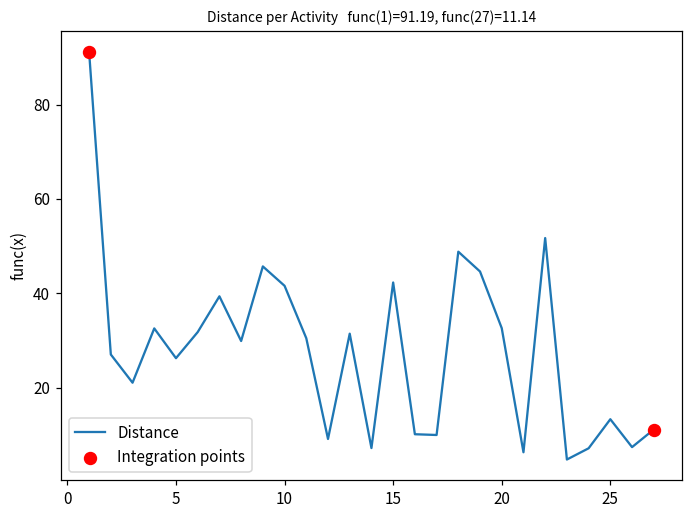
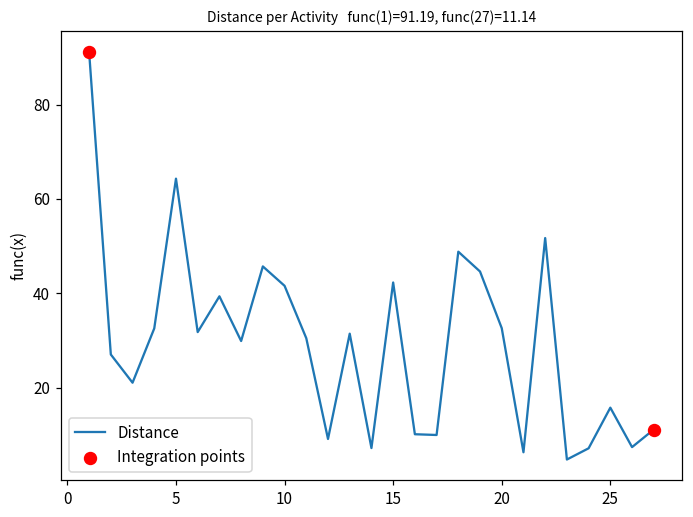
  {
    "Distance": {
-     "5": 26,
+     "5": 64,
      "10": 42,
      "15": 42,
      "20": 33,
-     "25": 13
+     "25": 16
    }
  }
